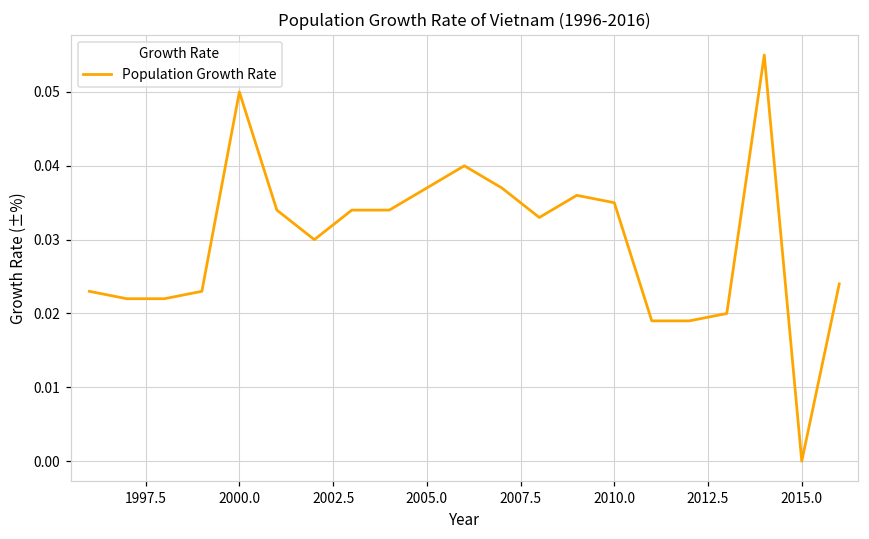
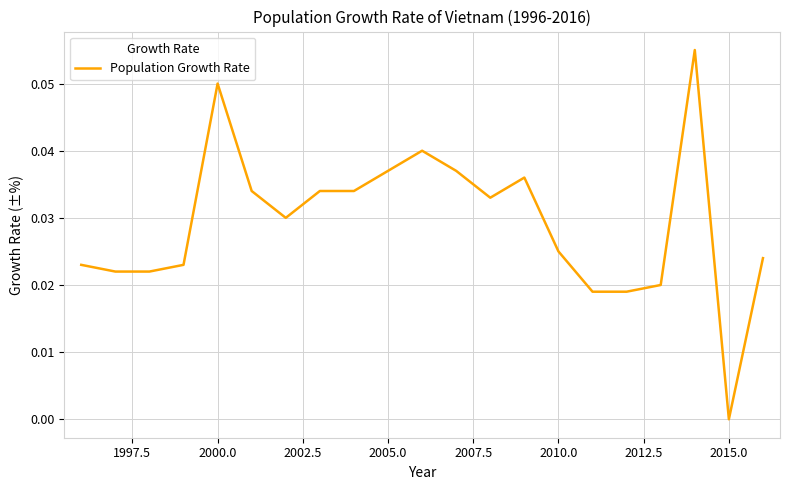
  {
    "2000.0": 0.050,
    "2005.0": 0.037,
-   "2010.0": 0.035,
+   "2010.0": 0.025,
    "2015.0": 0.000
  }
